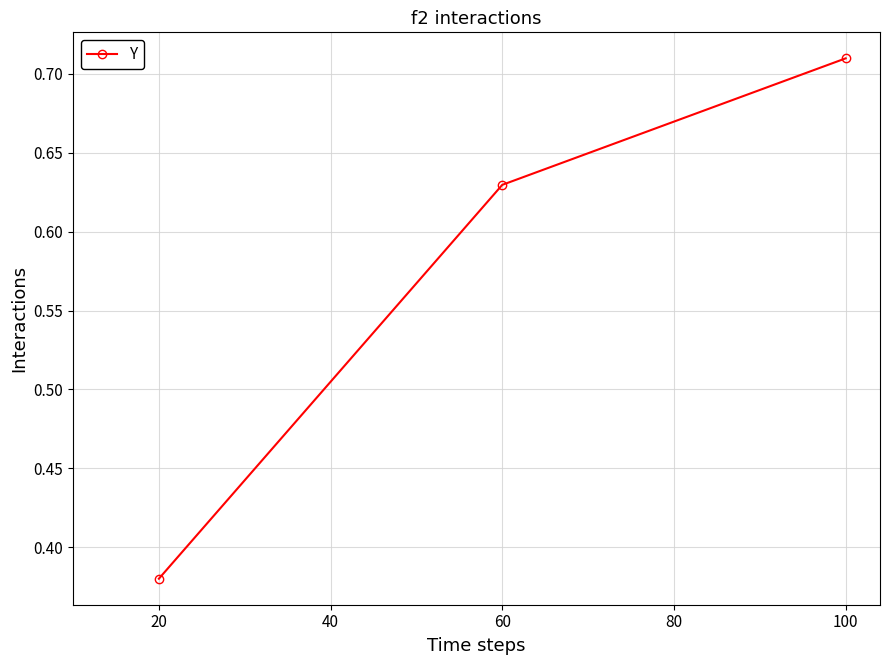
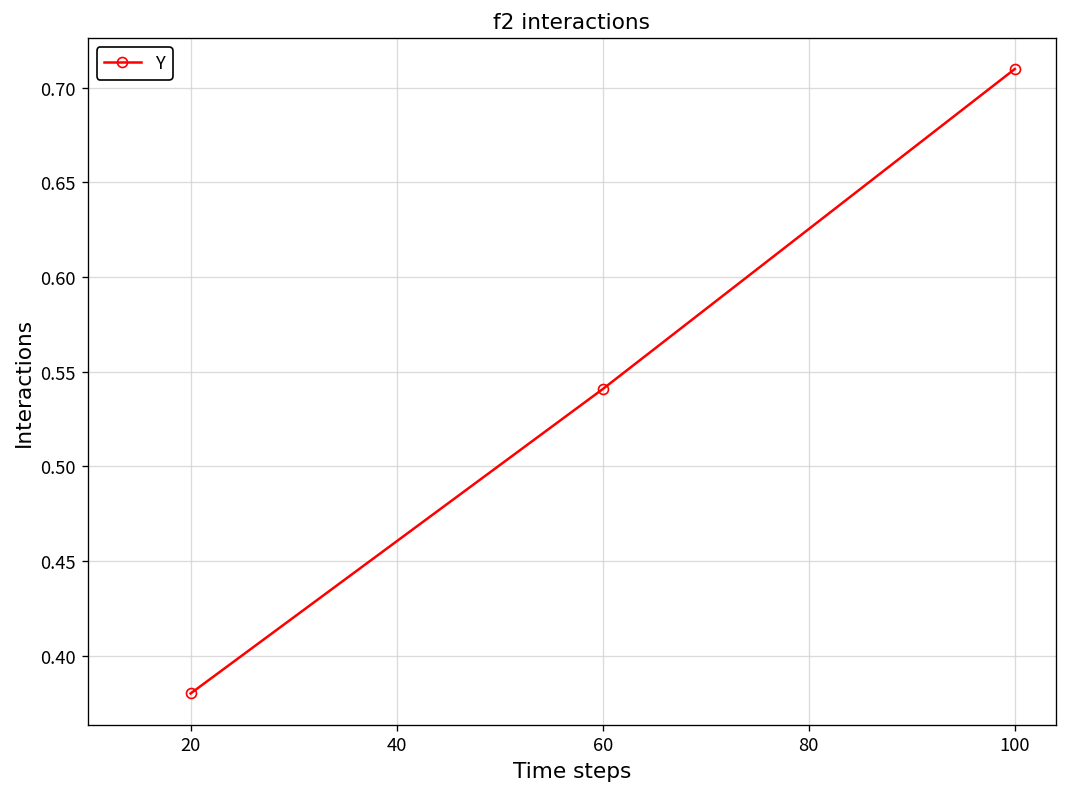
  {
    "20": 0.380,
-   "60": 0.630,
+   "60": 0.541,
    "100": 0.710
  }
